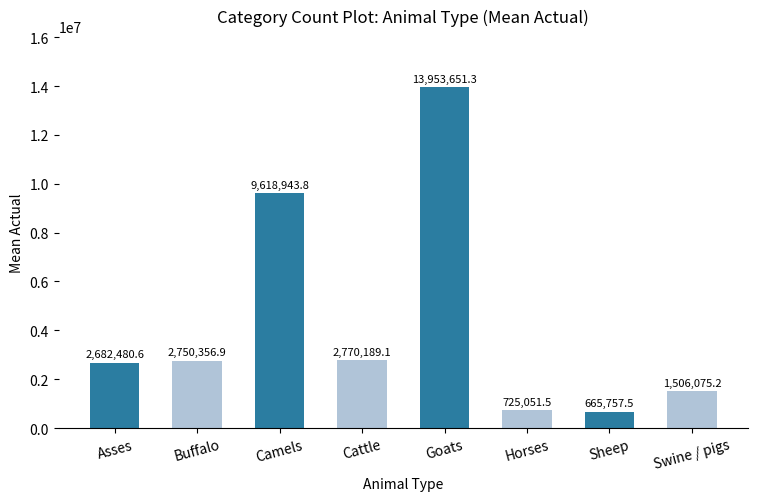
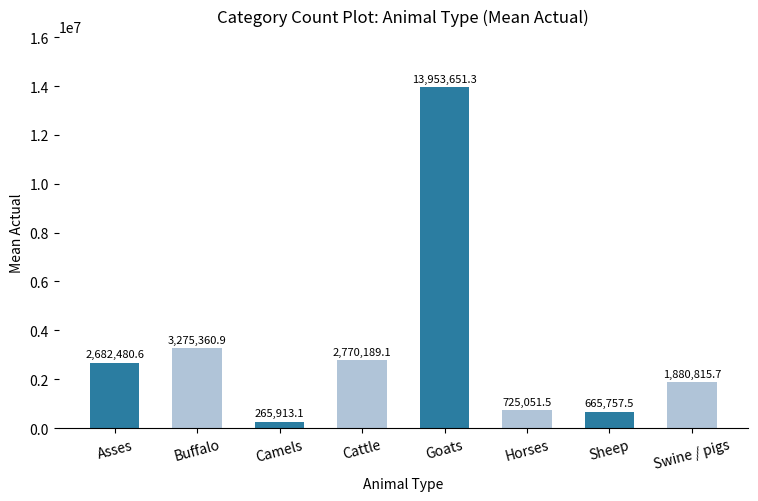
  {
    "Asses": "2,682,480.6",
-   "Buffalo": "2,750,356.9",
-   "Camels": "9,618,943.8",
+   "Buffalo": "3,275,360.9",
+   "Camels": "265,913.1",
    "Cattle": "2,770,189.1",
    "Goats": "13,953,651.3",
    "Horses": "725,051.5",
    "Sheep": "665,757.5",
-   "Swine / pigs": "1,506,075.2"
+   "Swine / pigs": "1,880,815.7"
  }
